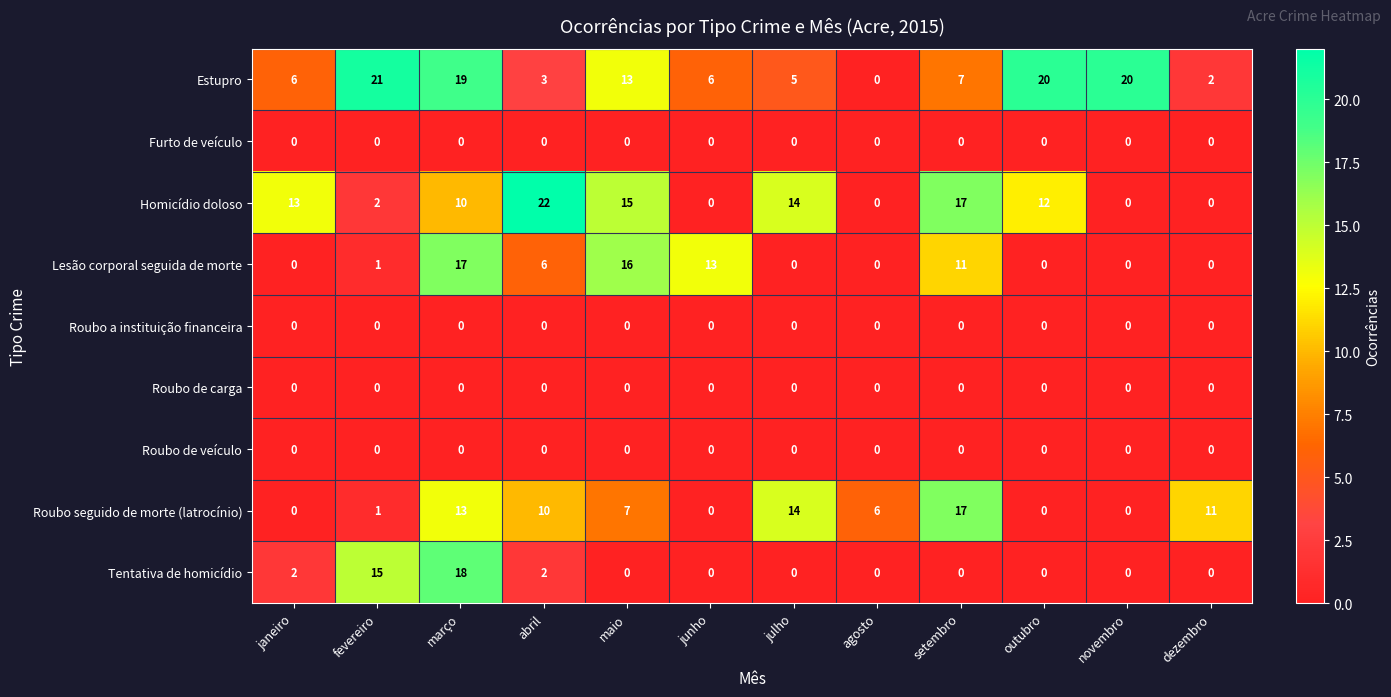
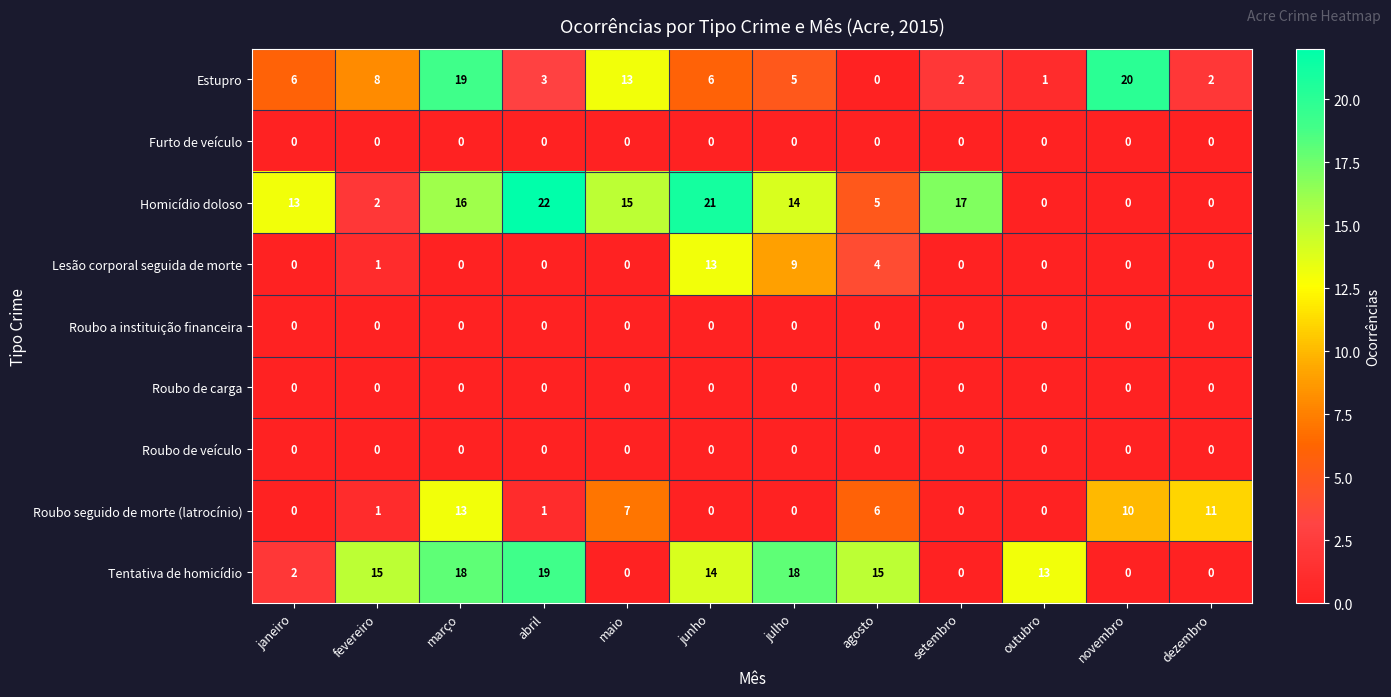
  {
    "Estupro": {
      "janeiro": 6,
-     "fevereiro": 21,
+     "fevereiro": 8,
      "março": 19,
      "abril": 3,
      "maio": 13,
      "junho": 6,
      "julho": 5,
      "agosto": 0,
-     "setembro": 7,
-     "outubro": 20,
+     "setembro": 2,
+     "outubro": 1,
      "novembro": 20,
      "dezembro": 2
    },
    "Furto de veículo": {
      "janeiro": 0,
      "fevereiro": 0,
      "março": 0,
      "abril": 0,
      "maio": 0,
      "junho": 0,
      "julho": 0,
      "agosto": 0,
      "setembro": 0,
      "outubro": 0,
      "novembro": 0,
      "dezembro": 0
    },
    "Homicídio doloso": {
      "janeiro": 13,
      "fevereiro": 2,
-     "março": 10,
+     "março": 16,
      "abril": 22,
      "maio": 15,
-     "junho": 0,
+     "junho": 21,
      "julho": 14,
-     "agosto": 0,
+     "agosto": 5,
      "setembro": 17,
-     "outubro": 12,
+     "outubro": 0,
      "novembro": 0,
      "dezembro": 0
    },
    "Lesão corporal seguida de morte": {
      "janeiro": 0,
      "fevereiro": 1,
-     "março": 17,
-     "abril": 6,
-     "maio": 16,
+     "março": 0,
+     "abril": 0,
+     "maio": 0,
      "junho": 13,
-     "julho": 0,
-     "agosto": 0,
-     "setembro": 11,
+     "julho": 9,
+     "agosto": 4,
+     "setembro": 0,
      "outubro": 0,
      "novembro": 0,
      "dezembro": 0
    },
    "Roubo a instituição financeira": {
      "janeiro": 0,
      "fevereiro": 0,
      "março": 0,
      "abril": 0,
      "maio": 0,
      "junho": 0,
      "julho": 0,
      "agosto": 0,
      "setembro": 0,
      "outubro": 0,
      "novembro": 0,
      "dezembro": 0
    },
    "Roubo de carga": {
      "janeiro": 0,
      "fevereiro": 0,
      "março": 0,
      "abril": 0,
      "maio": 0,
      "junho": 0,
      "julho": 0,
      "agosto": 0,
      "setembro": 0,
      "outubro": 0,
      "novembro": 0,
      "dezembro": 0
    },
    "Roubo de veículo": {
      "janeiro": 0,
      "fevereiro": 0,
      "março": 0,
      "abril": 0,
      "maio": 0,
      "junho": 0,
      "julho": 0,
      "agosto": 0,
      "setembro": 0,
      "outubro": 0,
      "novembro": 0,
      "dezembro": 0
    },
    "Roubo seguido de morte (latrocínio)": {
      "janeiro": 0,
      "fevereiro": 1,
      "março": 13,
-     "abril": 10,
+     "abril": 1,
      "maio": 7,
      "junho": 0,
-     "julho": 14,
+     "julho": 0,
      "agosto": 6,
-     "setembro": 17,
+     "setembro": 0,
      "outubro": 0,
-     "novembro": 0,
+     "novembro": 10,
      "dezembro": 11
    },
    "Tentativa de homicídio": {
      "janeiro": 2,
      "fevereiro": 15,
      "março": 18,
-     "abril": 2,
+     "abril": 19,
      "maio": 0,
-     "junho": 0,
-     "julho": 0,
-     "agosto": 0,
+     "junho": 14,
+     "julho": 18,
+     "agosto": 15,
      "setembro": 0,
-     "outubro": 0,
+     "outubro": 13,
      "novembro": 0,
      "dezembro": 0
    }
  }
